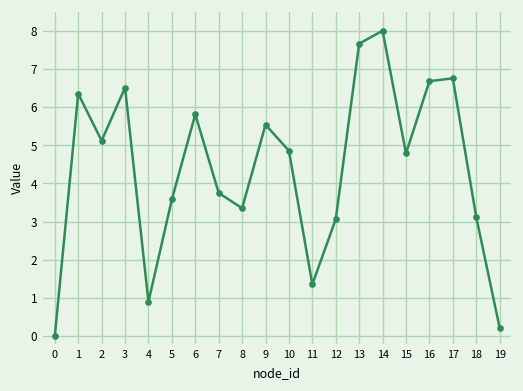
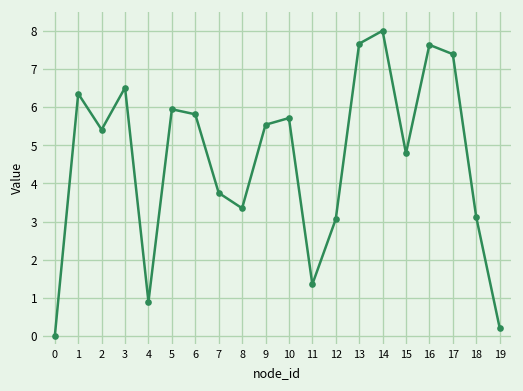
  {
    "0": 0.0,
    "1": 6.4,
-   "2": 5.1,
+   "2": 5.4,
    "3": 6.5,
    "4": 0.9,
-   "5": 3.6,
+   "5": 5.9,
    "6": 5.8,
    "7": 3.8,
    "8": 3.3,
    "9": 5.5,
-   "10": 4.9,
+   "10": 5.7,
    "11": 1.4,
    "12": 3.1,
    "13": 7.7,
    "14": 8.0,
    "15": 4.8,
-   "16": 6.7,
-   "17": 6.8,
+   "16": 7.6,
+   "17": 7.4,
    "18": 3.1,
    "19": 0.2
  }
